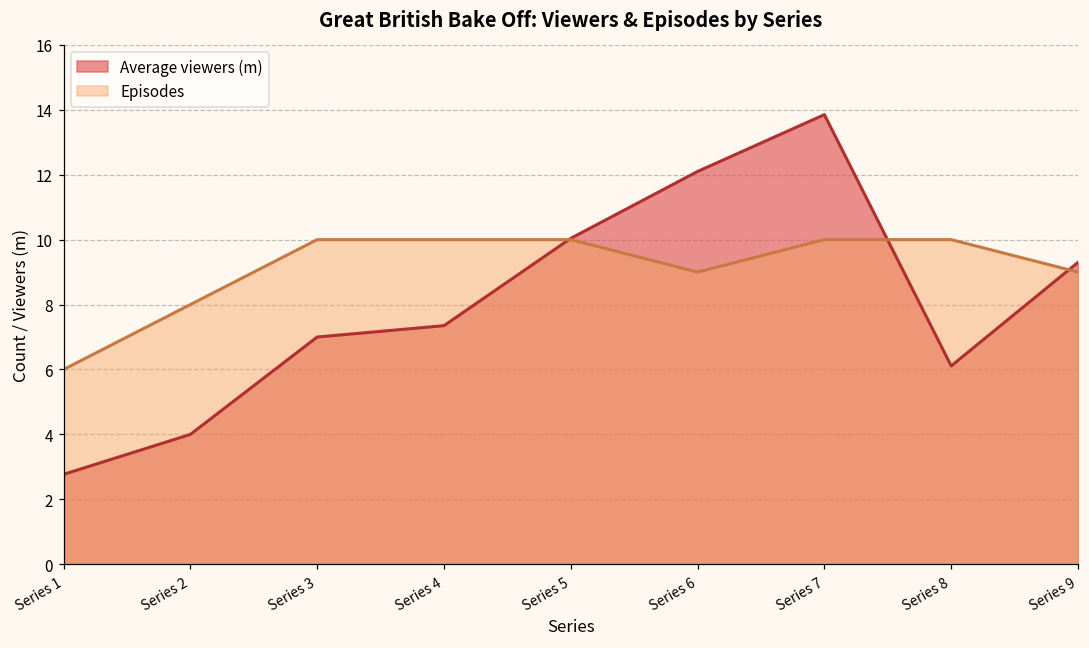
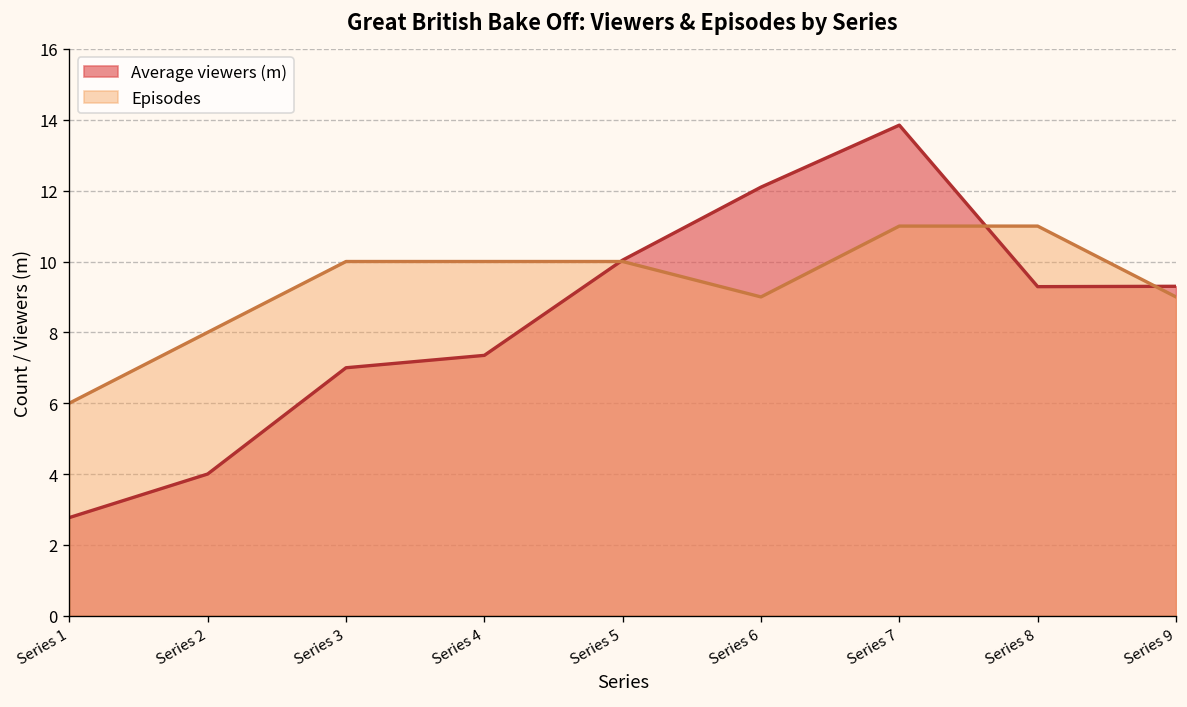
  {
    "Average viewers (m)": {
      "Series 1": 2.8,
      "Series 2": 4.0,
      "Series 3": 7.0,
      "Series 4": 7.4,
      "Series 6": 12.1,
      "Series 7": 13.9,
-     "Series 8": 6.1,
+     "Series 8": 9.3,
      "Series 9": 9.3
    },
    "Episodes": {
      "Series 1": 6,
      "Series 2": 8,
      "Series 3": 10,
      "Series 4": 10,
      "Series 6": 9,
-     "Series 7": 10,
-     "Series 8": 10,
+     "Series 7": 11,
+     "Series 8": 11,
      "Series 9": 9
    }
  }
